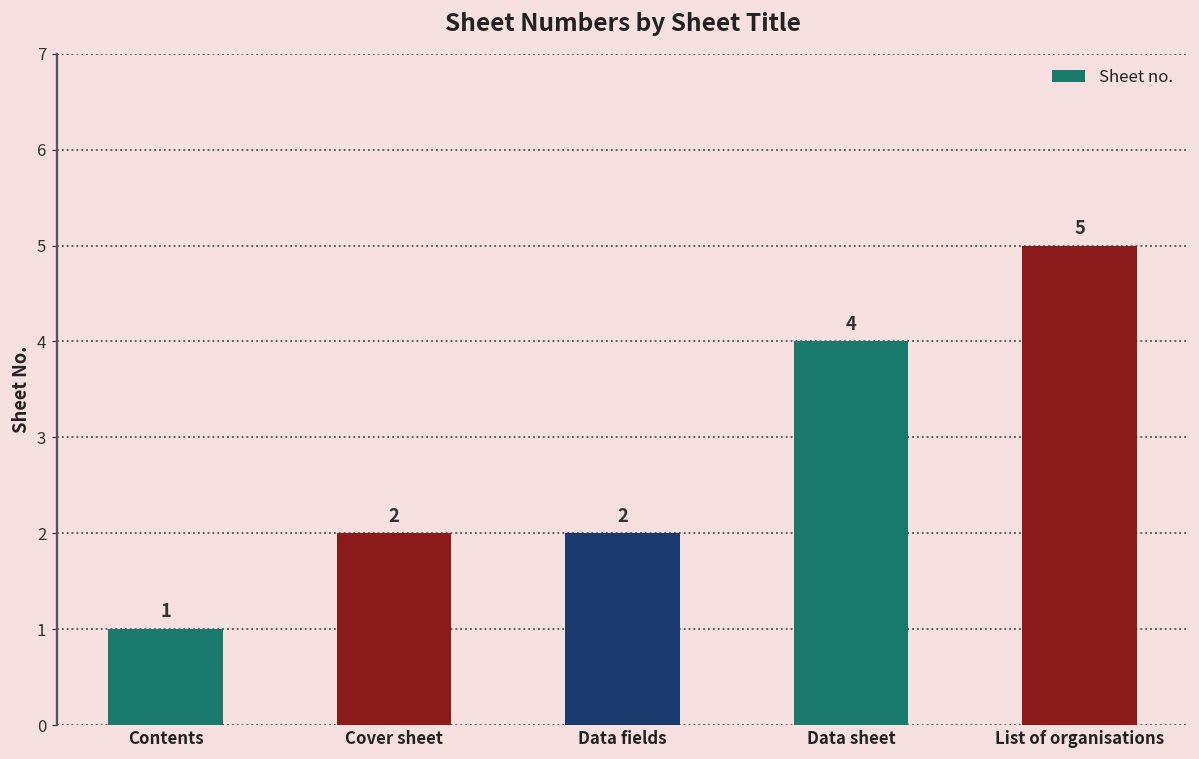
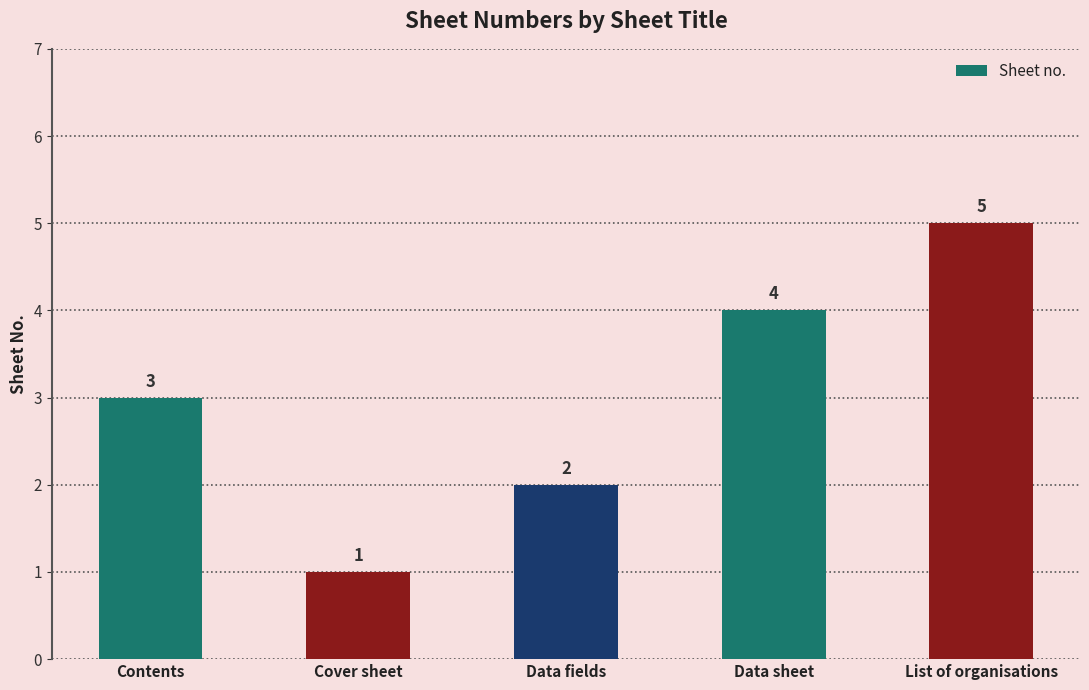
  {
-   "Contents": 1,
-   "Cover sheet": 2,
+   "Contents": 3,
+   "Cover sheet": 1,
    "Data fields": 2,
    "Data sheet": 4,
    "List of organisations": 5
  }
